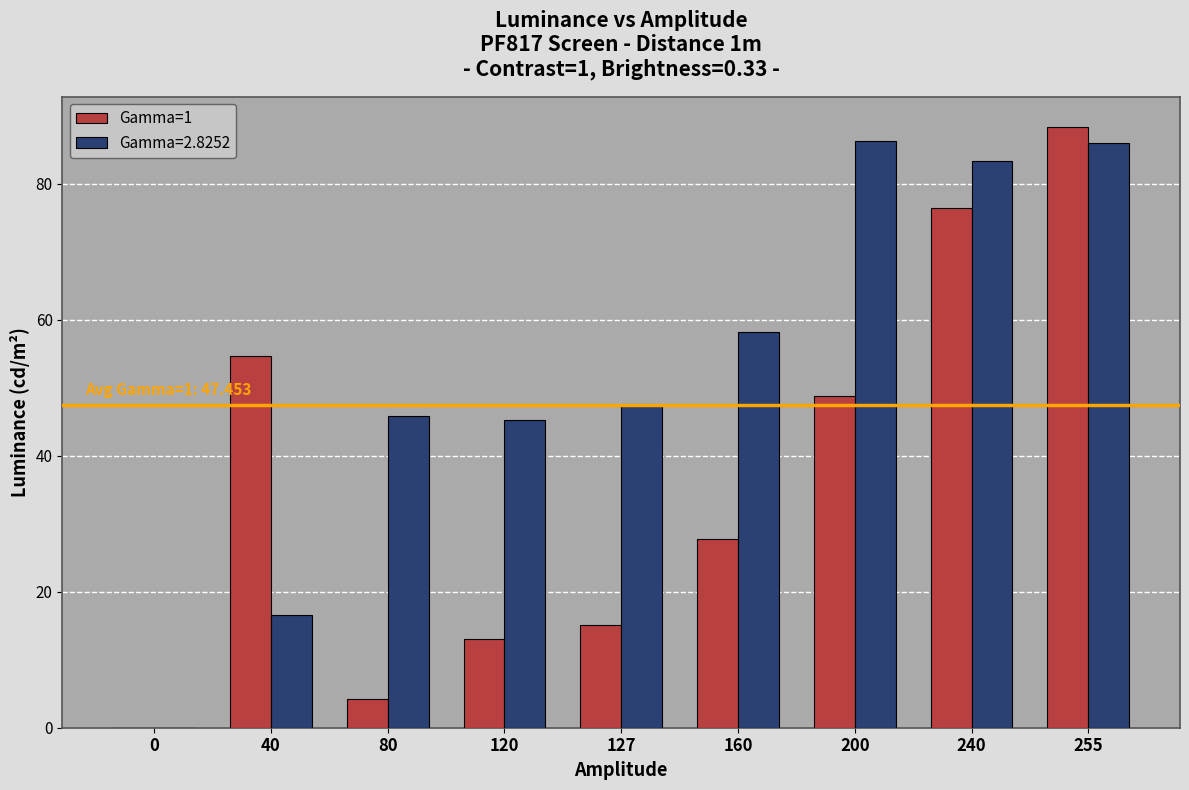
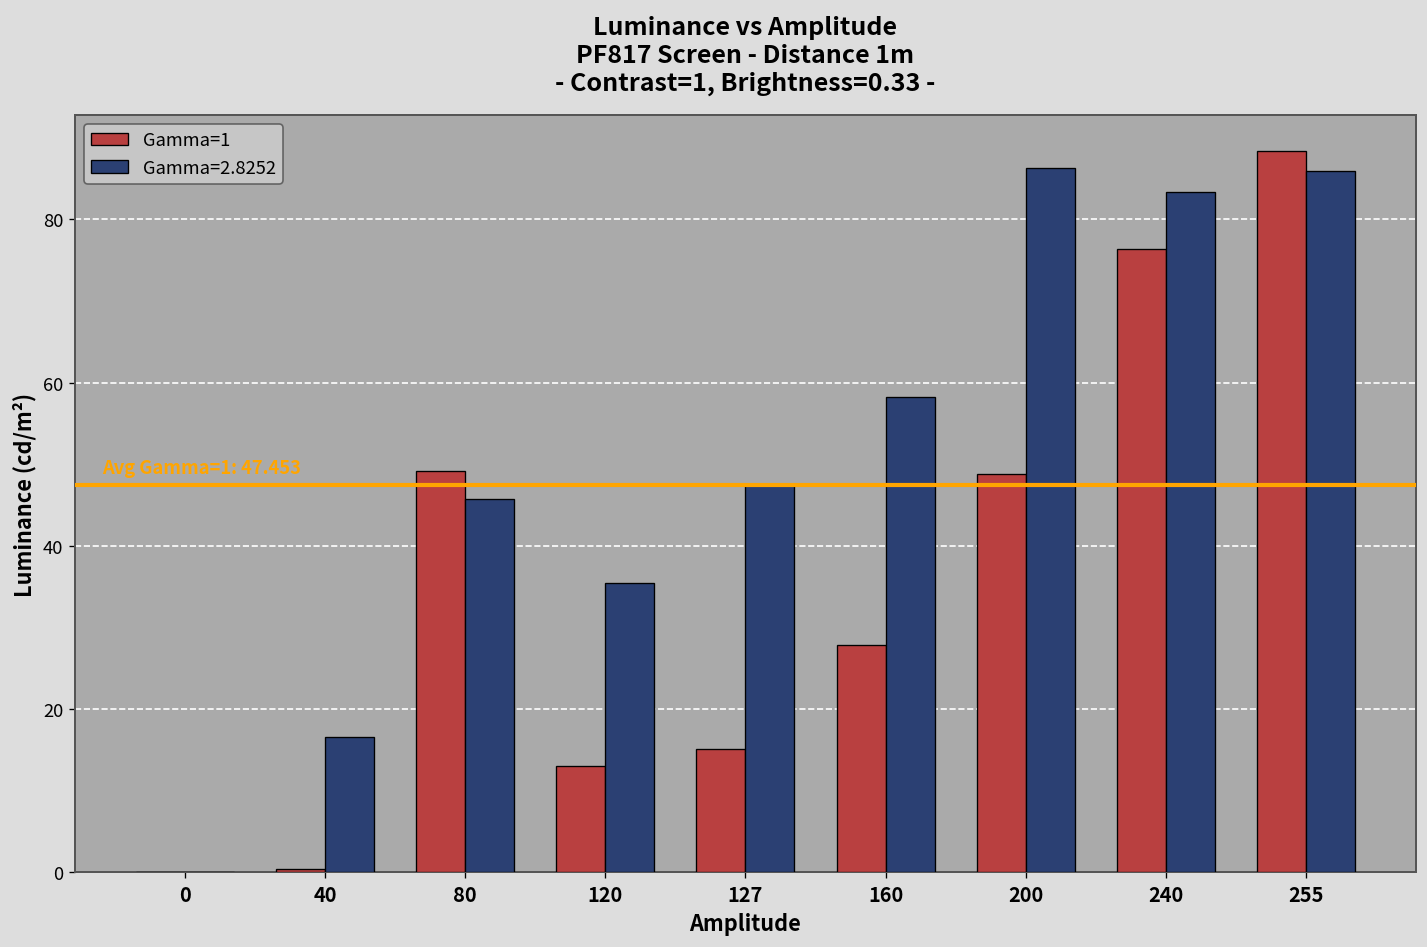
  {
    "Gamma=1": {
      "0": 0,
-     "40": 55,
-     "80": 4,
+     "40": 0,
+     "80": 49,
      "120": 13,
      "127": 15,
      "160": 28,
      "200": 49,
      "240": 76,
      "255": 88
    },
    "Gamma=2.8252": {
      "40": 17,
      "80": 46,
-     "120": 45,
+     "120": 35,
      "127": 47,
      "160": 58,
      "200": 86,
      "240": 83,
      "255": 86
    }
  }
